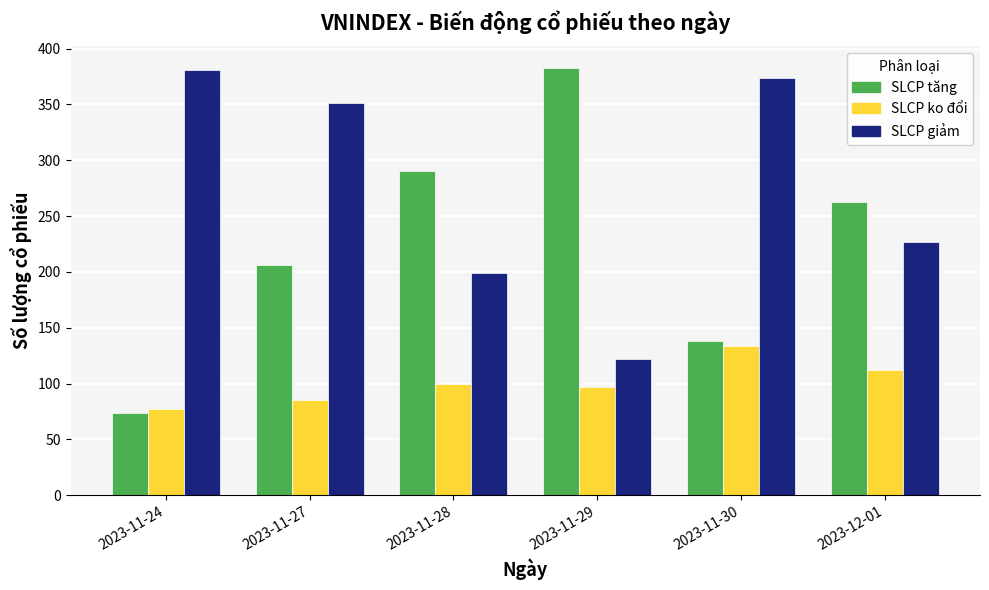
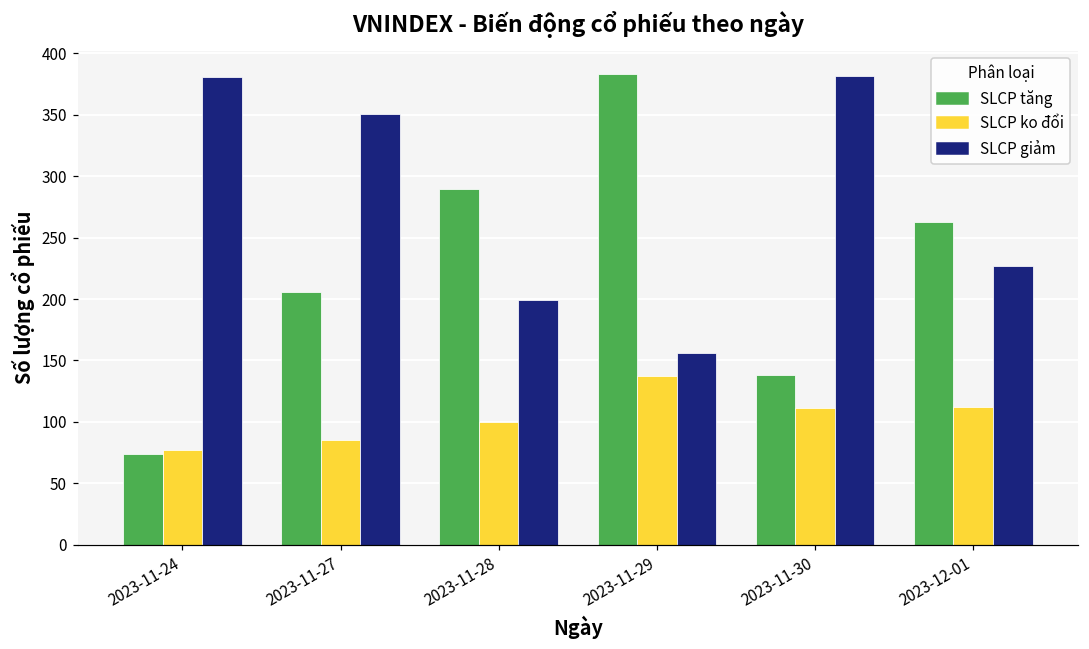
  {
    "SLCP tăng": {
      "2023-11-24": 74,
      "2023-11-27": 206,
      "2023-11-28": 290,
      "2023-11-29": 383,
      "2023-11-30": 138,
      "2023-12-01": 263
    },
    "SLCP ko đổi": {
      "2023-11-24": 77,
      "2023-11-27": 85,
      "2023-11-28": 100,
-     "2023-11-29": 97,
-     "2023-11-30": 134,
+     "2023-11-29": 137,
+     "2023-11-30": 111,
      "2023-12-01": 112
    },
    "SLCP giảm": {
      "2023-11-24": 381,
      "2023-11-27": 351,
      "2023-11-28": 199,
-     "2023-11-29": 122,
-     "2023-11-30": 374,
+     "2023-11-29": 156,
+     "2023-11-30": 382,
      "2023-12-01": 227
    }
  }
